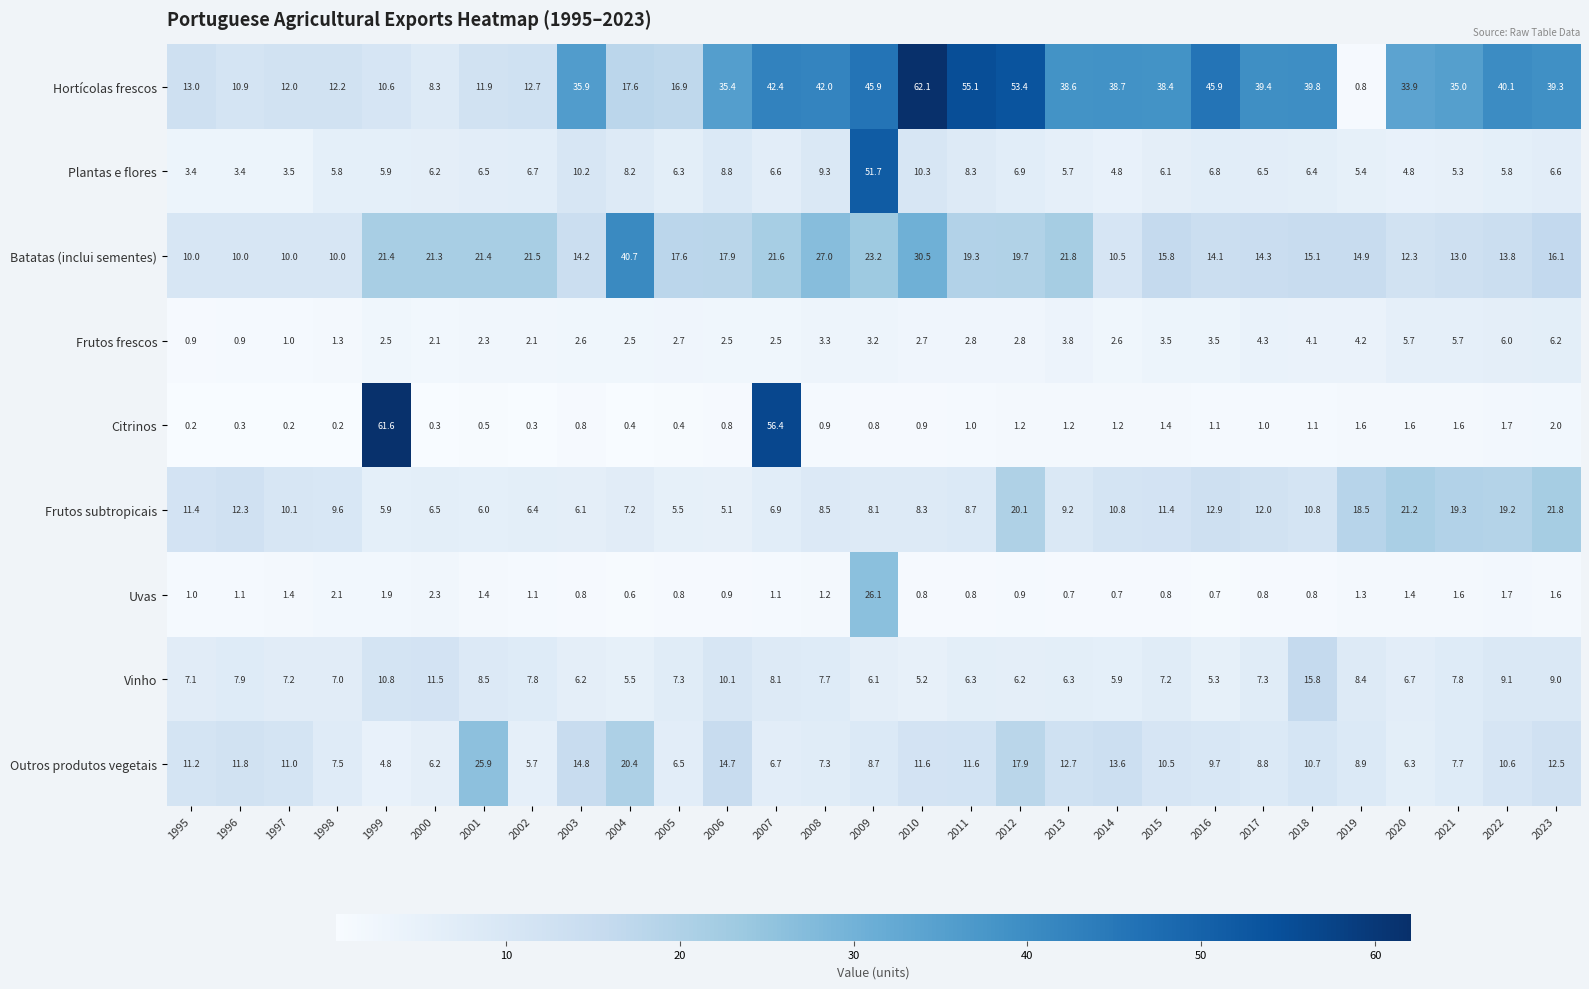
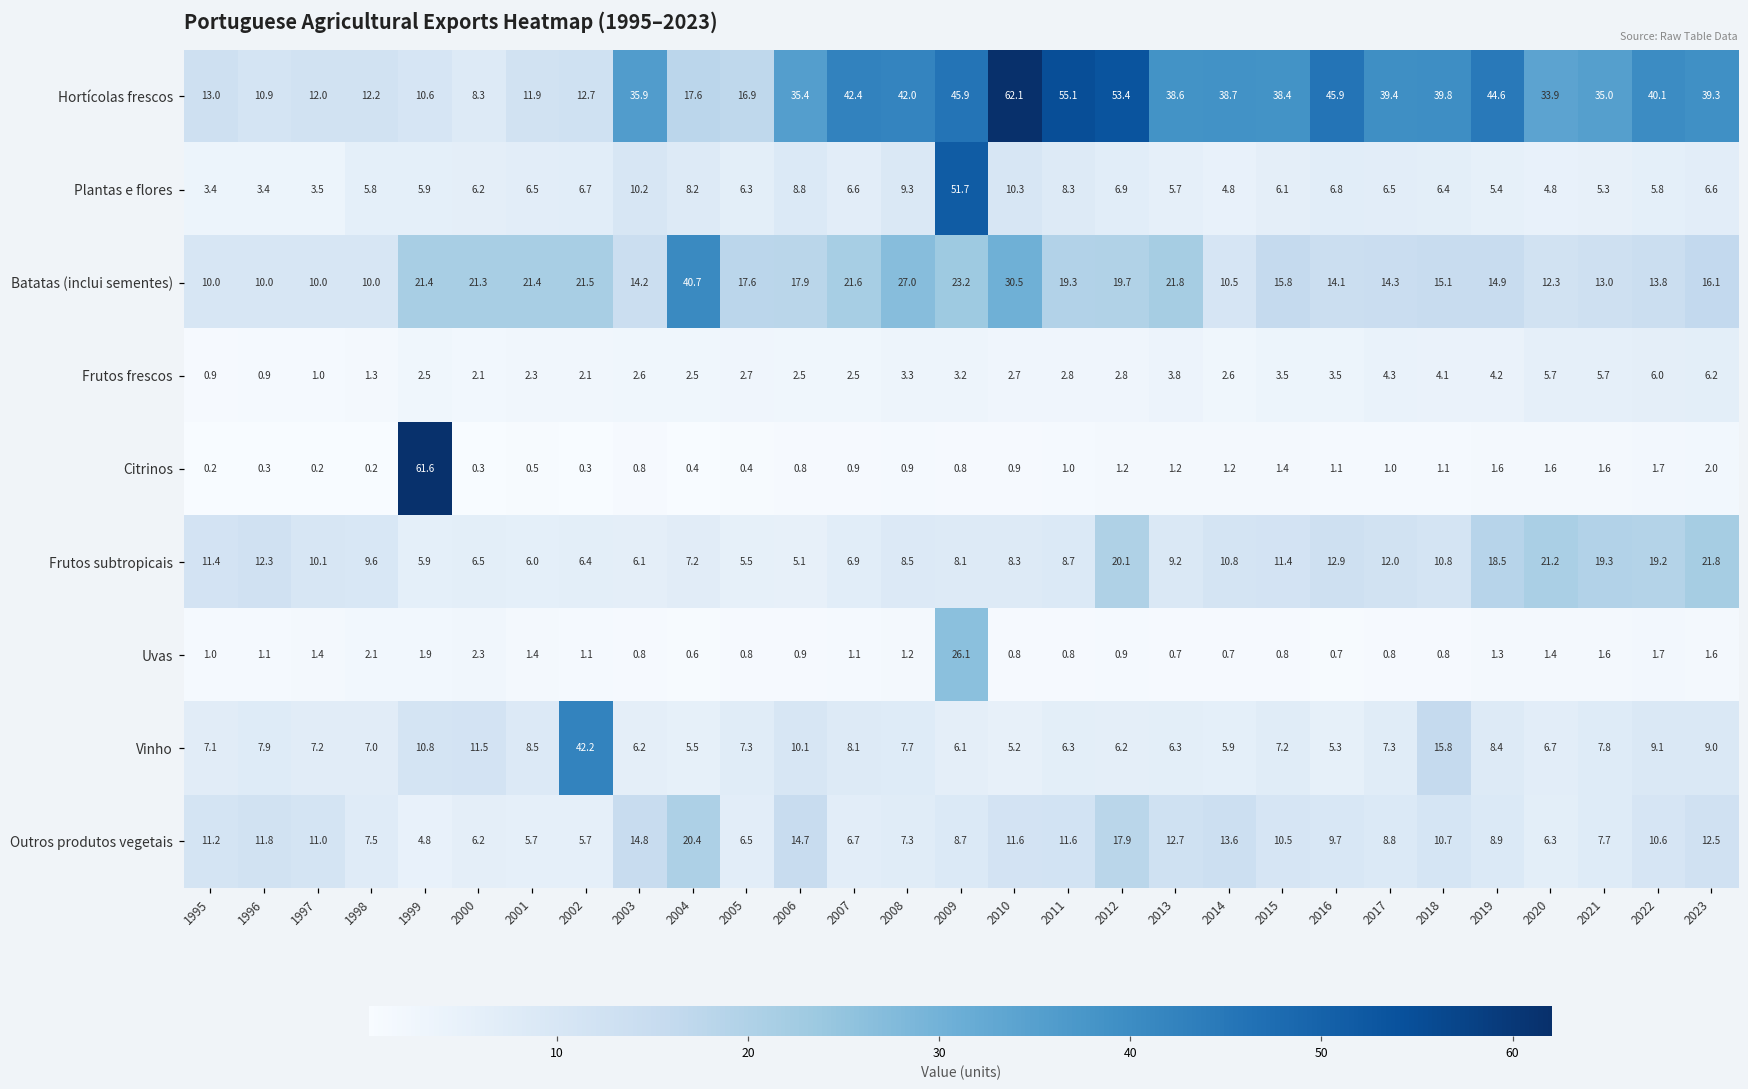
  {
    "Hortícolas frescos": {
      "1995": 13.0,
      "1996": 10.9,
      "1997": 12.0,
      "1998": 12.2,
      "1999": 10.6,
      "2000": 8.3,
      "2001": 11.9,
      "2002": 12.7,
      "2003": 35.9,
      "2004": 17.6,
      "2005": 16.9,
      "2006": 35.4,
      "2007": 42.4,
      "2008": 42.0,
      "2009": 45.9,
      "2010": 62.1,
      "2011": 55.1,
      "2012": 53.4,
      "2013": 38.6,
      "2014": 38.7,
      "2015": 38.4,
      "2016": 45.9,
      "2017": 39.4,
      "2018": 39.8,
-     "2019": 0.8,
+     "2019": 44.6,
      "2020": 33.9,
      "2021": 35.0,
      "2022": 40.1,
      "2023": 39.3
    },
    "Citrinos": {
      "1995": 0.2,
      "1996": 0.3,
      "1997": 0.2,
      "1998": 0.2,
      "1999": 61.6,
      "2000": 0.3,
      "2001": 0.5,
      "2002": 0.3,
      "2003": 0.8,
      "2004": 0.4,
      "2005": 0.4,
      "2006": 0.8,
-     "2007": 56.4,
+     "2007": 0.9,
      "2008": 0.9,
      "2009": 0.8,
      "2010": 0.9,
      "2011": 1.0,
      "2012": 1.2,
      "2013": 1.2,
      "2014": 1.2,
      "2015": 1.4,
      "2016": 1.1,
      "2017": 1.0,
      "2018": 1.1,
      "2019": 1.6,
      "2020": 1.6,
      "2021": 1.6,
      "2022": 1.7,
      "2023": 2.0
    },
    "Vinho": {
      "1995": 7.1,
      "1996": 7.9,
      "1997": 7.2,
      "1998": 7.0,
      "1999": 10.8,
      "2000": 11.5,
      "2001": 8.5,
-     "2002": 7.8,
+     "2002": 42.2,
      "2003": 6.2,
      "2004": 5.5,
      "2005": 7.3,
      "2006": 10.1,
      "2007": 8.1,
      "2008": 7.7,
      "2009": 6.1,
      "2010": 5.2,
      "2011": 6.3,
      "2012": 6.2,
      "2013": 6.3,
      "2014": 5.9,
      "2015": 7.2,
      "2016": 5.3,
      "2017": 7.3,
      "2018": 15.8,
      "2019": 8.4,
      "2020": 6.7,
      "2021": 7.8,
      "2022": 9.1,
      "2023": 9.0
    },
    "Outros produtos vegetais": {
      "1995": 11.2,
      "1996": 11.8,
      "1997": 11.0,
      "1998": 7.5,
      "1999": 4.8,
      "2000": 6.2,
-     "2001": 25.9,
+     "2001": 5.7,
      "2002": 5.7,
      "2003": 14.8,
      "2004": 20.4,
      "2005": 6.5,
      "2006": 14.7,
      "2007": 6.7,
      "2008": 7.3,
      "2009": 8.7,
      "2010": 11.6,
      "2011": 11.6,
      "2012": 17.9,
      "2013": 12.7,
      "2014": 13.6,
      "2015": 10.5,
      "2016": 9.7,
      "2017": 8.8,
      "2018": 10.7,
      "2019": 8.9,
      "2020": 6.3,
      "2021": 7.7,
      "2022": 10.6,
      "2023": 12.5
    }
  }
